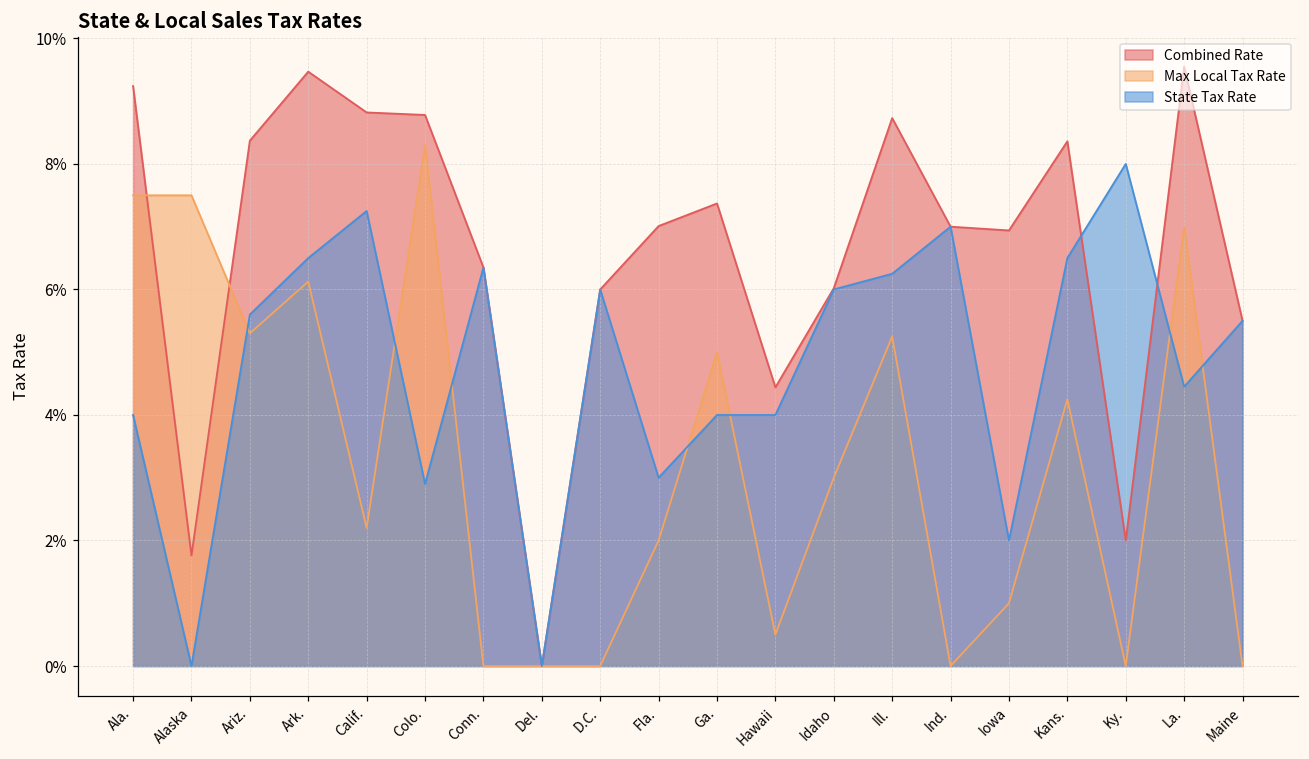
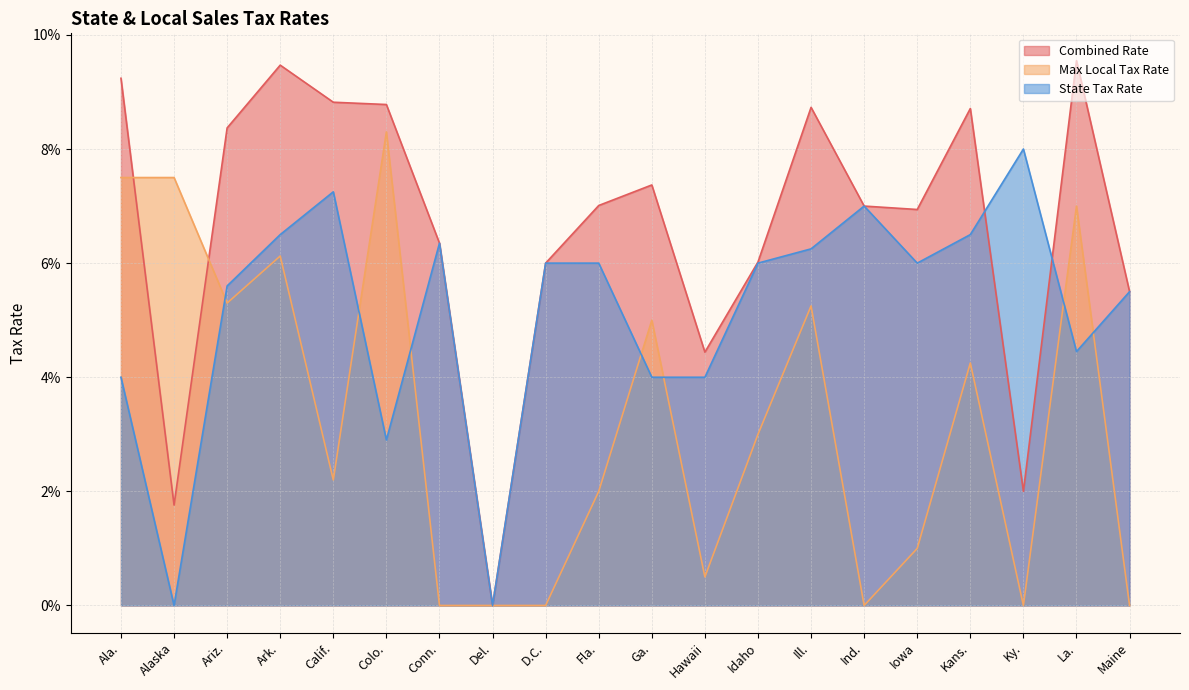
  {
    "Combined Rate": {
      "Ala.": "9.2%",
      "Alaska": "1.8%",
      "Ariz.": "8.4%",
      "Ark.": "9.5%",
      "Calif.": "8.8%",
      "Colo.": "8.8%",
      "Fla.": "7.0%",
      "Ga.": "7.4%",
      "Hawaii": "4.4%",
      "Ill.": "8.7%",
      "Iowa": "6.9%",
-     "Kans.": "8.4%",
+     "Kans.": "8.7%",
      "Ky.": "2.0%"
    },
    "Max Local Tax Rate": {
      "Ala.": "7.5%",
      "Alaska": "7.5%",
      "Ariz.": "5.3%",
      "Ark.": "6.1%",
      "Calif.": "2.2%",
      "Colo.": "8.3%",
      "Conn.": "0.0%",
      "D.C.": "0.0%",
      "Fla.": "2.0%",
      "Ga.": "5.0%",
      "Hawaii": "0.5%",
      "Idaho": "3.0%",
      "Ill.": "5.3%",
      "Ind.": "0.0%",
      "Iowa": "1.0%",
      "Kans.": "4.3%",
      "Ky.": "0.0%",
      "La.": "7.0%",
      "Maine": "0.0%"
    },
    "State Tax Rate": {
      "Ala.": "4.0%",
      "Alaska": "0.0%",
      "Ariz.": "5.6%",
      "Ark.": "6.5%",
      "Calif.": "7.2%",
      "Colo.": "2.9%",
-     "Fla.": "3.0%",
+     "Fla.": "6.0%",
      "Ga.": "4.0%",
      "Hawaii": "4.0%",
      "Ill.": "6.3%",
-     "Iowa": "2.0%",
+     "Iowa": "6.0%",
      "Kans.": "6.5%",
      "Ky.": "8.0%",
      "La.": "4.5%"
    }
  }
